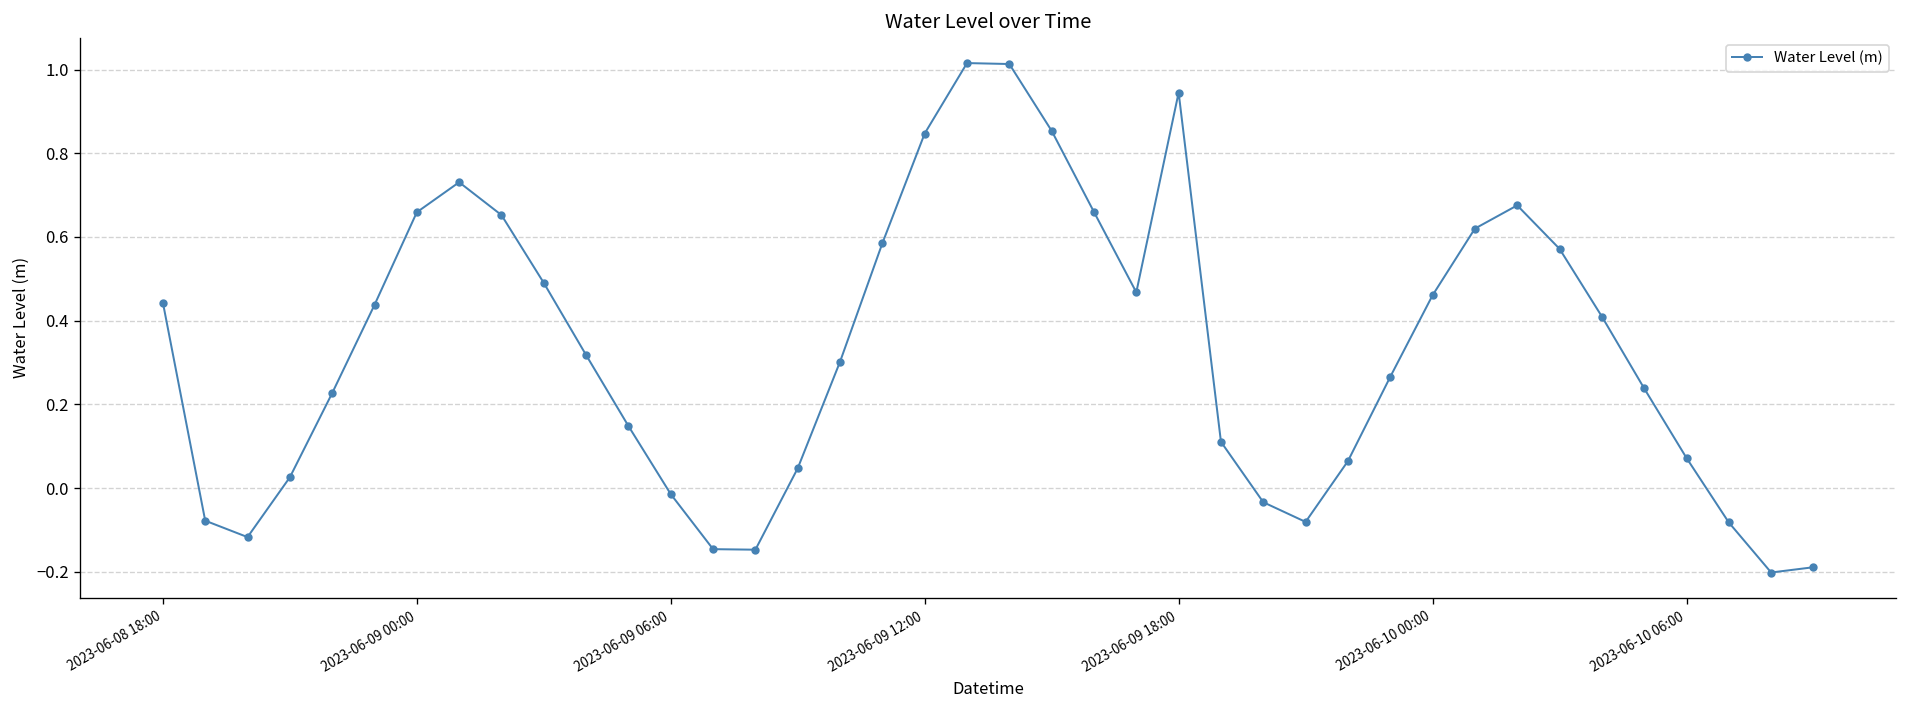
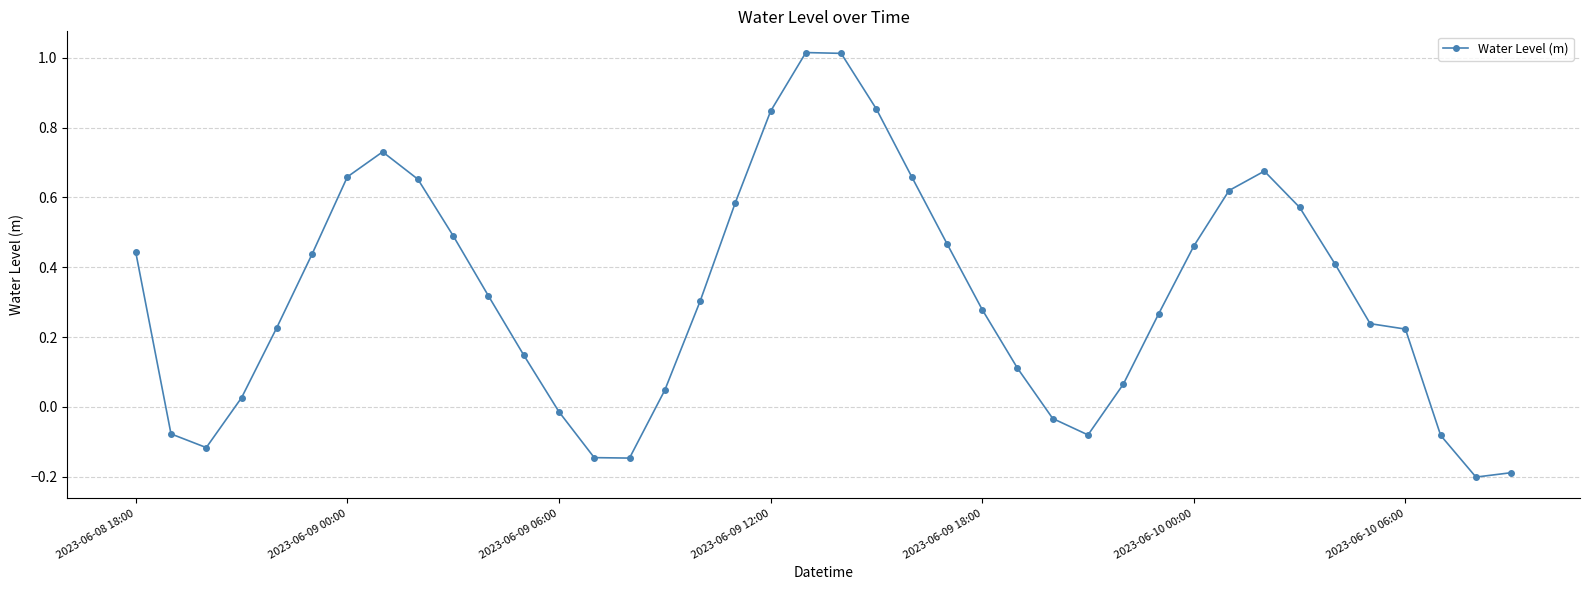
  {
    "2023-06-08 18:00": 0.44,
    "2023-06-09 00:00": 0.66,
    "2023-06-09 06:00": -0.01,
    "2023-06-09 12:00": 0.85,
-   "2023-06-09 18:00": 0.94,
+   "2023-06-09 18:00": 0.28,
    "2023-06-10 00:00": 0.46,
-   "2023-06-10 06:00": 0.07
+   "2023-06-10 06:00": 0.22
  }
